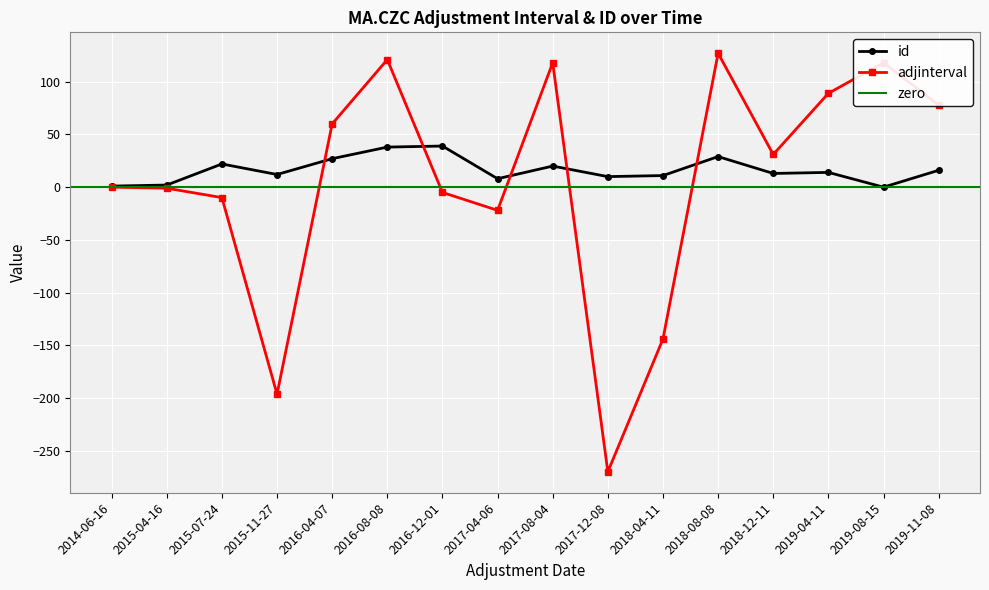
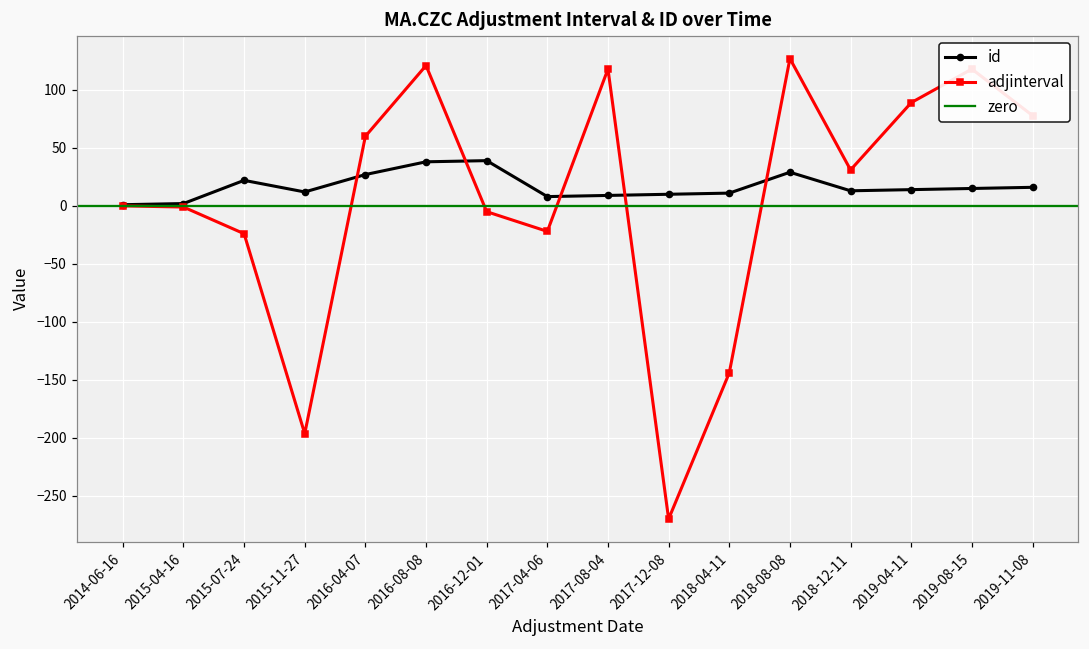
  {
    "id": {
      "2015-04-16": 2,
      "2015-07-24": 22,
      "2015-11-27": 12,
      "2016-04-07": 27,
      "2016-08-08": 38,
      "2016-12-01": 39,
      "2017-04-06": 8,
-     "2017-08-04": 20,
+     "2017-08-04": 9,
      "2017-12-08": 10,
      "2018-04-11": 11,
      "2018-08-08": 29,
      "2018-12-11": 13,
      "2019-04-11": 14,
-     "2019-08-15": 0,
+     "2019-08-15": 15,
      "2019-11-08": 16
    },
    "adjinterval": {
      "2015-04-16": -1,
-     "2015-07-24": -10,
+     "2015-07-24": -24,
      "2015-11-27": -196,
      "2016-04-07": 60,
      "2016-08-08": 121,
      "2016-12-01": -5,
      "2017-04-06": -22,
      "2017-08-04": 118,
      "2017-12-08": -270,
      "2018-04-11": -144,
      "2018-08-08": 127,
      "2018-12-11": 31,
      "2019-04-11": 89
    }
  }
